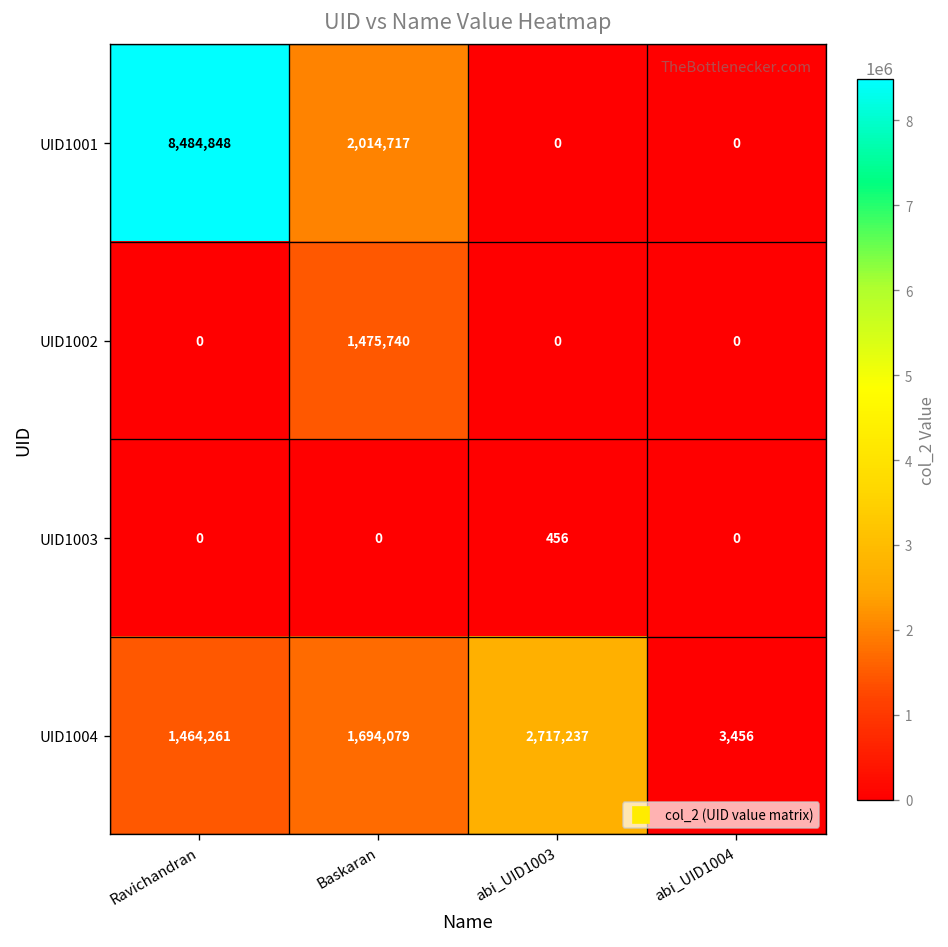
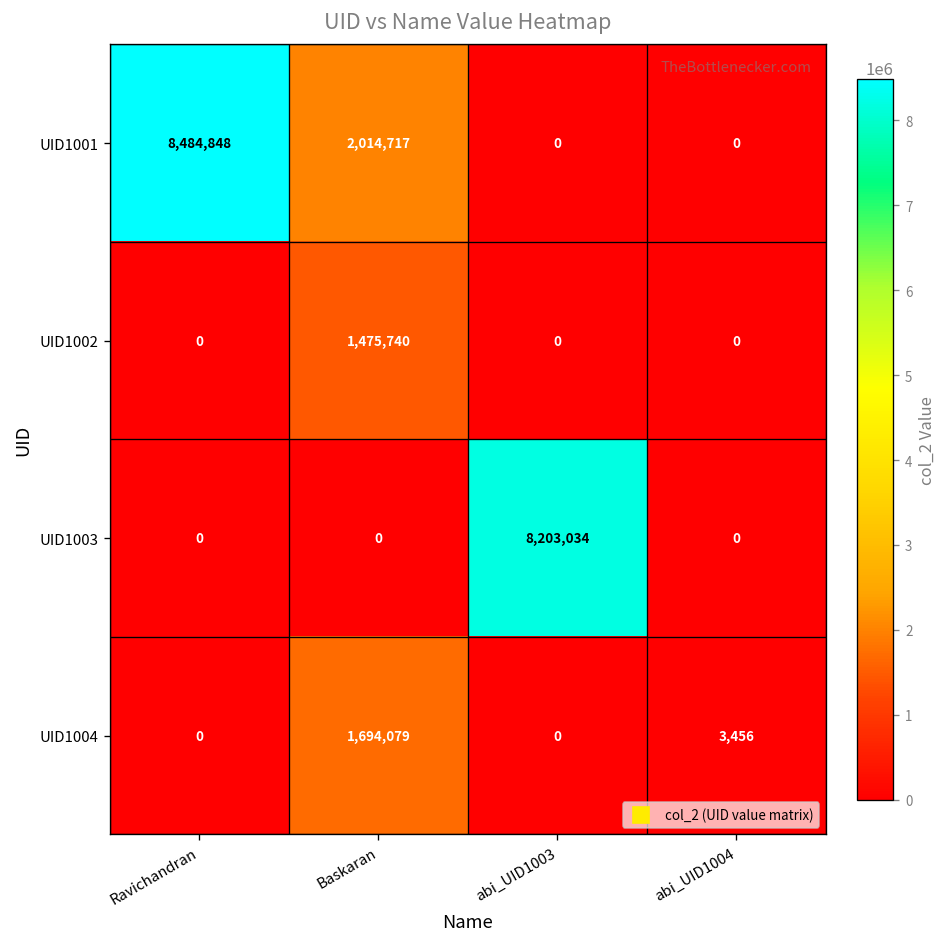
  {
    "UID1001": {
      "Ravichandran": "8,484,848",
      "Baskaran": "2,014,717",
      "abi_UID1003": "0"
    },
    "UID1002": {
      "Ravichandran": "0",
      "Baskaran": "1,475,740",
      "abi_UID1003": "0",
      "abi_UID1004": "0"
    },
    "UID1003": {
      "Ravichandran": "0",
      "Baskaran": "0",
-     "abi_UID1003": "456",
+     "abi_UID1003": "8,203,034",
      "abi_UID1004": "0"
    },
    "UID1004": {
-     "Ravichandran": "1,464,261",
+     "Ravichandran": "0",
      "Baskaran": "1,694,079",
-     "abi_UID1003": "2,717,237",
+     "abi_UID1003": "0",
      "abi_UID1004": "3,456"
    }
  }
